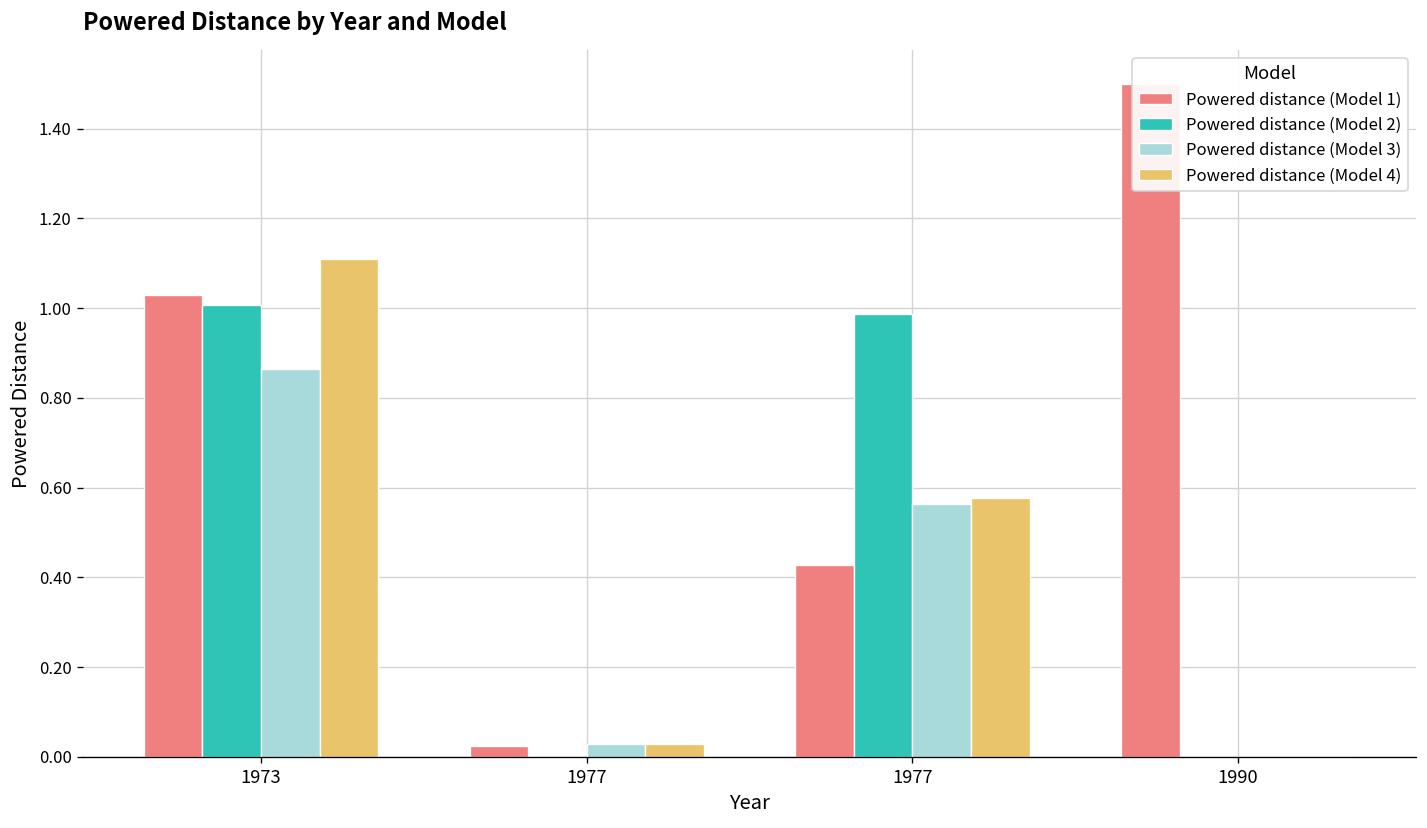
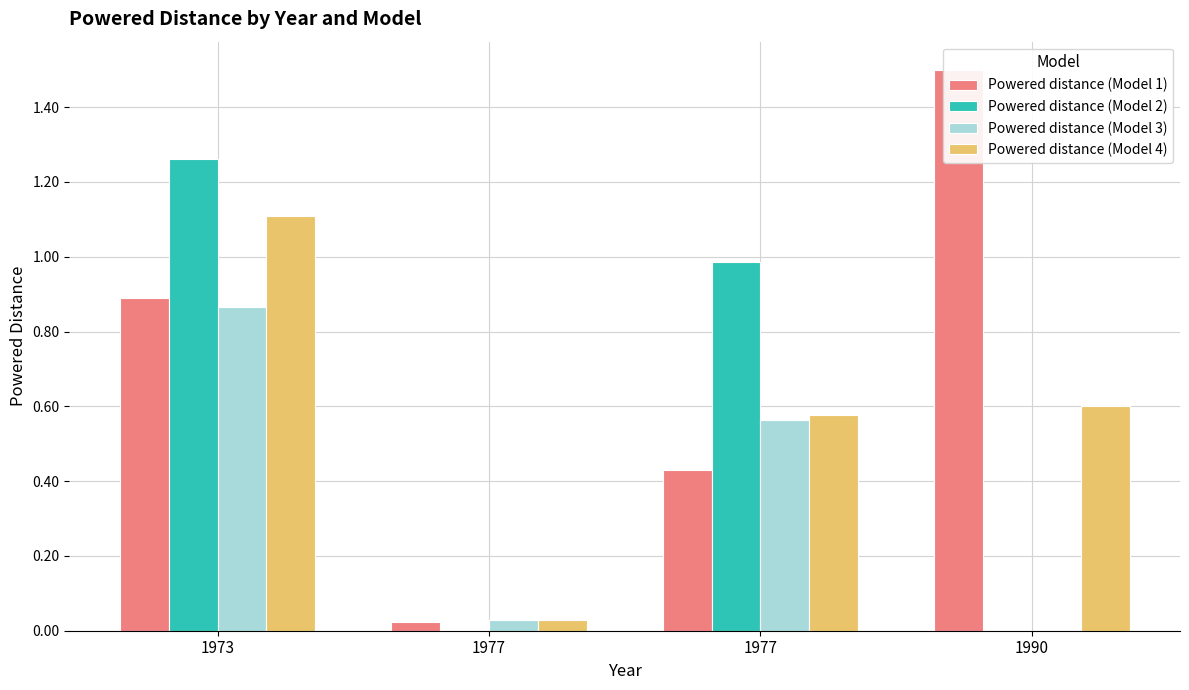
  {
    "Powered distance (Model 1)": {
-     "1973": 1.03
+     "1973": 0.89
    },
    "Powered distance (Model 2)": {
-     "1973": 1.01,
+     "1973": 1.26,
      "1990": 0.00
    },
    "Powered distance (Model 3)": {
      "1973": 0.87,
      "1990": 0.00
    },
    "Powered distance (Model 4)": {
      "1973": 1.11,
-     "1990": 0.0
+     "1990": 0.6
    }
  }
